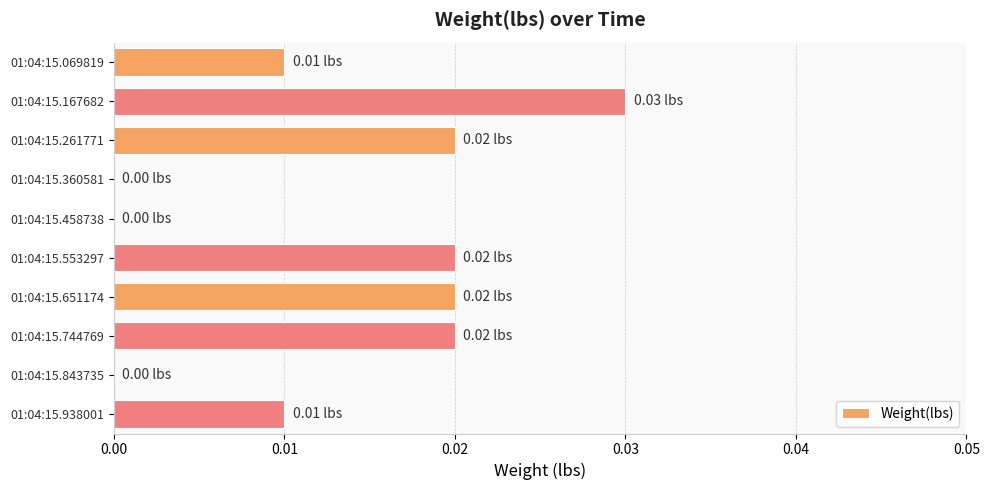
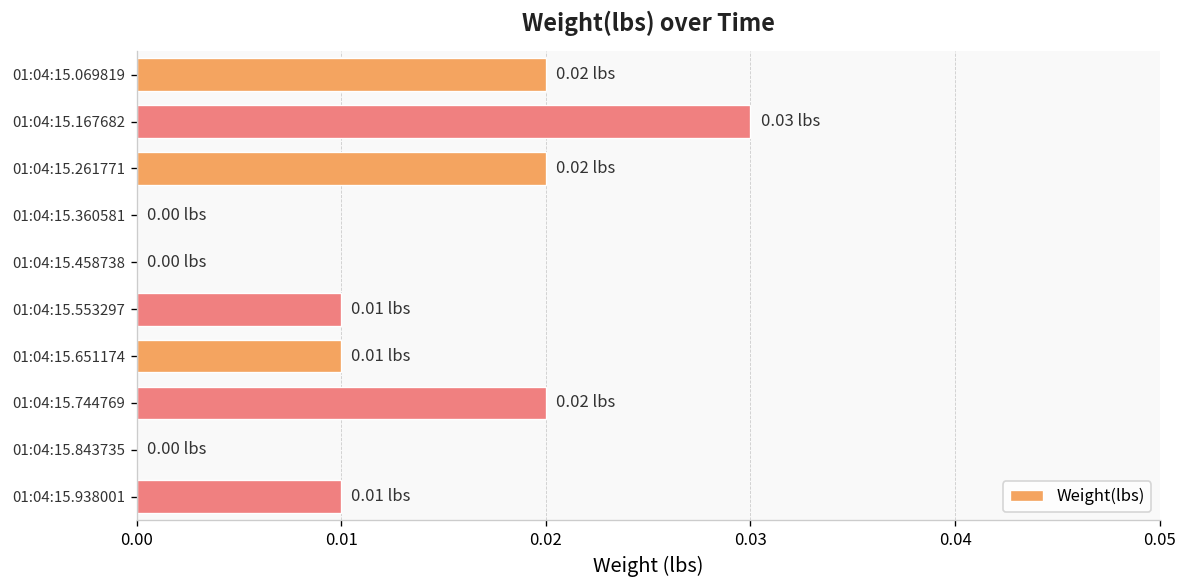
  {
-   "01:04:15.069819": 0.01,
+   "01:04:15.069819": 0.02,
    "01:04:15.167682": 0.03,
    "01:04:15.261771": 0.02,
    "01:04:15.360581": 0.00,
    "01:04:15.458738": 0.00,
-   "01:04:15.553297": 0.02,
-   "01:04:15.651174": 0.02,
+   "01:04:15.553297": 0.01,
+   "01:04:15.651174": 0.01,
    "01:04:15.744769": 0.02,
    "01:04:15.843735": 0.00,
    "01:04:15.938001": 0.01
  }
